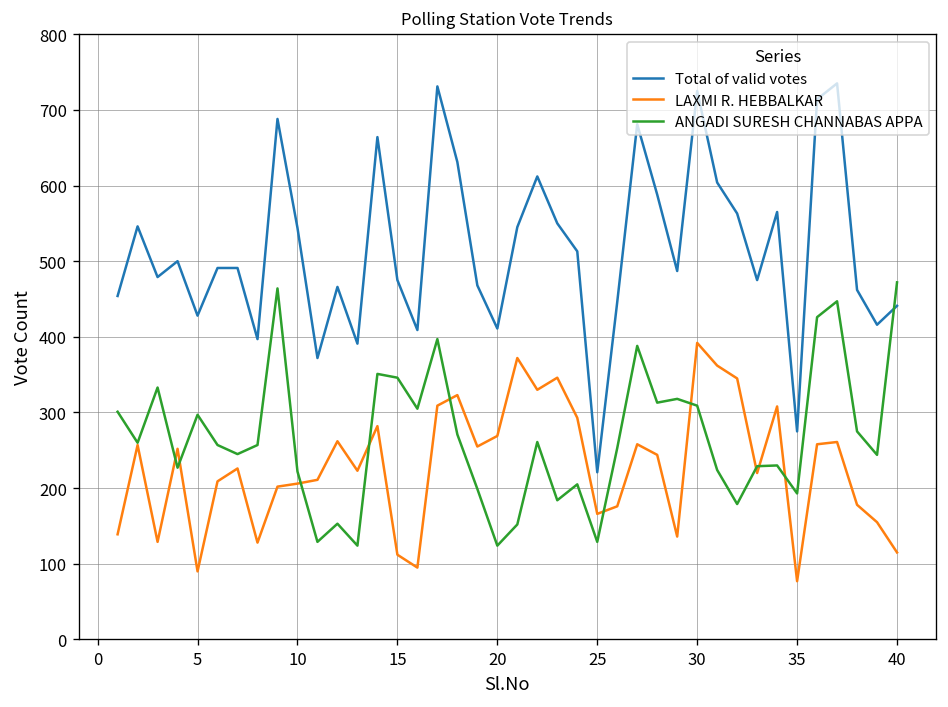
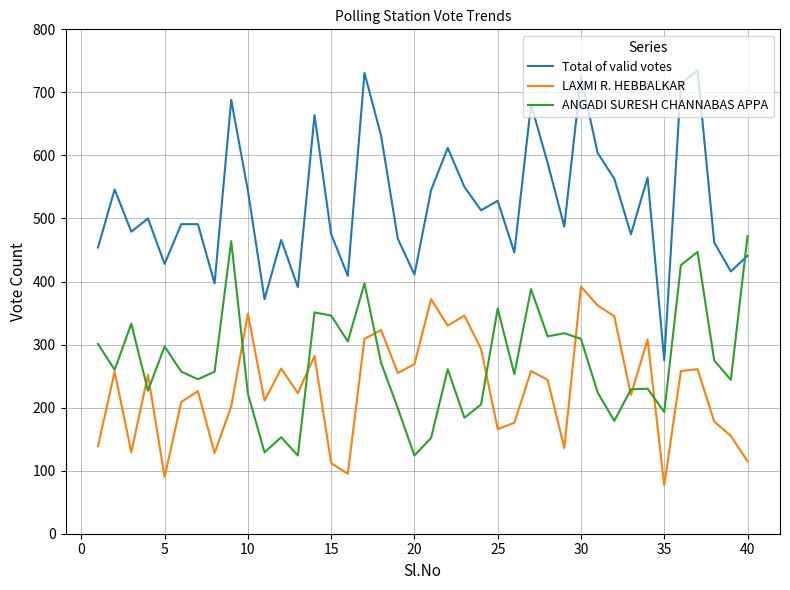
  {
    "Total of valid votes": {
      "5": 430,
      "10": 540,
      "15": 480,
      "20": 410,
-     "25": 220,
+     "25": 530,
      "35": 280,
      "40": 440
    },
    "LAXMI R. HEBBALKAR": {
      "5": 90,
-     "10": 210,
+     "10": 350,
      "15": 110,
      "20": 270,
      "25": 170,
      "30": 390,
      "35": 80,
      "40": 120
    },
    "ANGADI SURESH CHANNABAS APPA": {
      "5": 300,
      "10": 220,
      "15": 350,
      "20": 120,
-     "25": 130,
+     "25": 360,
      "30": 310,
      "35": 190,
      "40": 470
    }
  }
